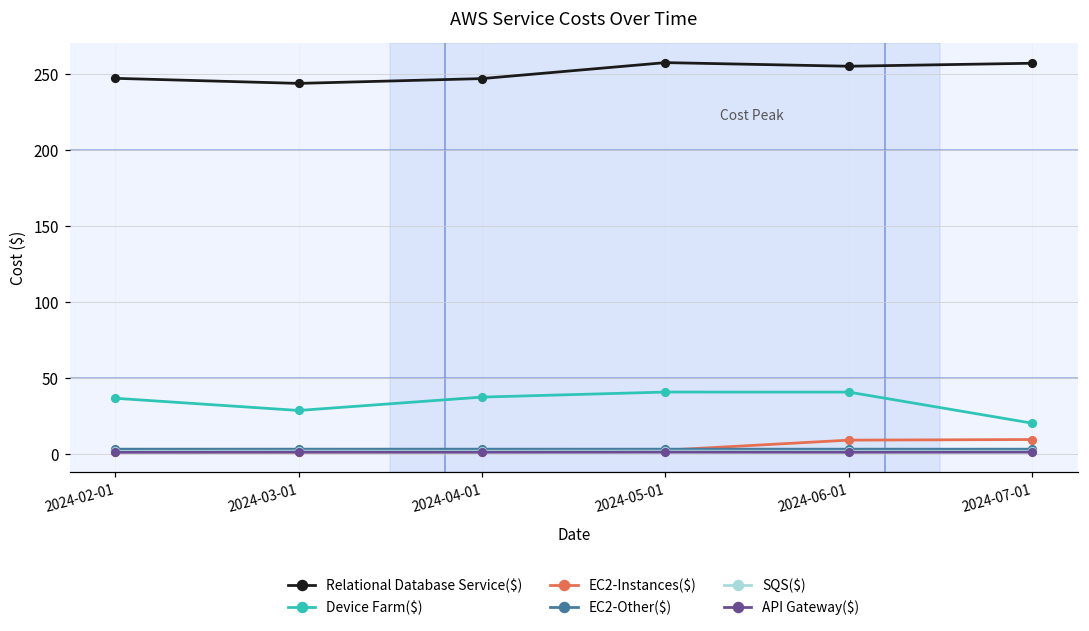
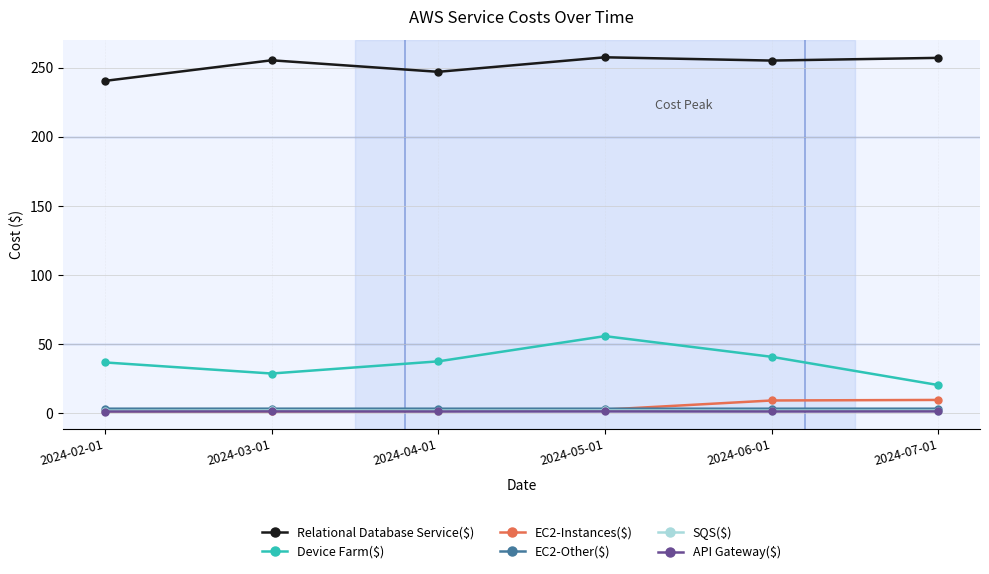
  {
    "Relational Database Service($)": {
-     "2024-02-01": 247,
-     "2024-03-01": 244,
+     "2024-02-01": 240,
+     "2024-03-01": 255,
      "2024-04-01": 247,
      "2024-05-01": 257,
      "2024-06-01": 255,
      "2024-07-01": 257
    },
    "Device Farm($)": {
      "2024-02-01": 37,
      "2024-03-01": 29,
      "2024-04-01": 38,
-     "2024-05-01": 41,
+     "2024-05-01": 56,
      "2024-06-01": 41,
      "2024-07-01": 20
    },
    "EC2-Instances($)": {
      "2024-06-01": 9,
      "2024-07-01": 10
    }
  }
